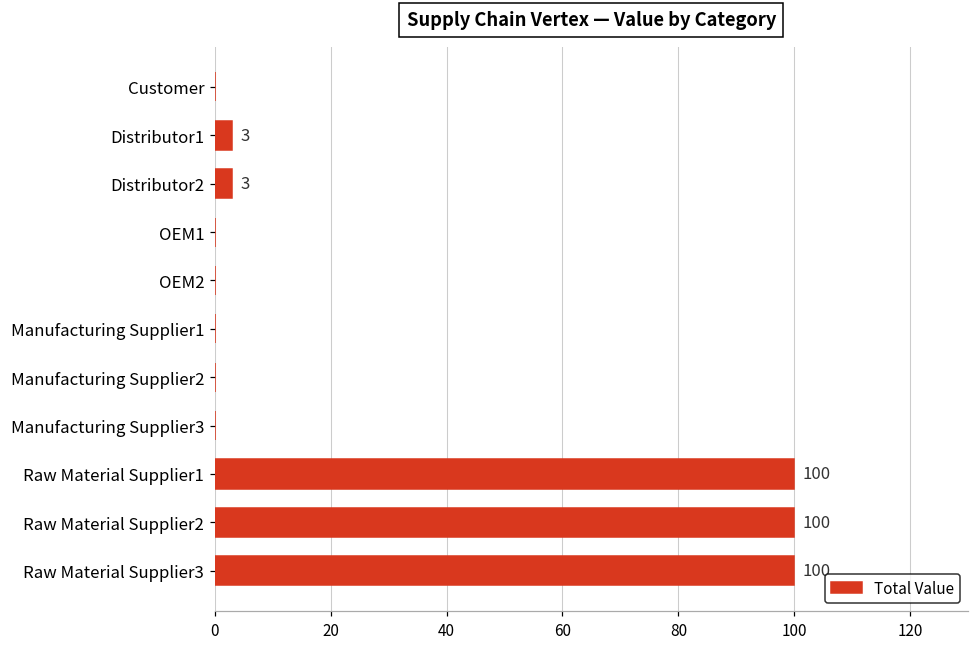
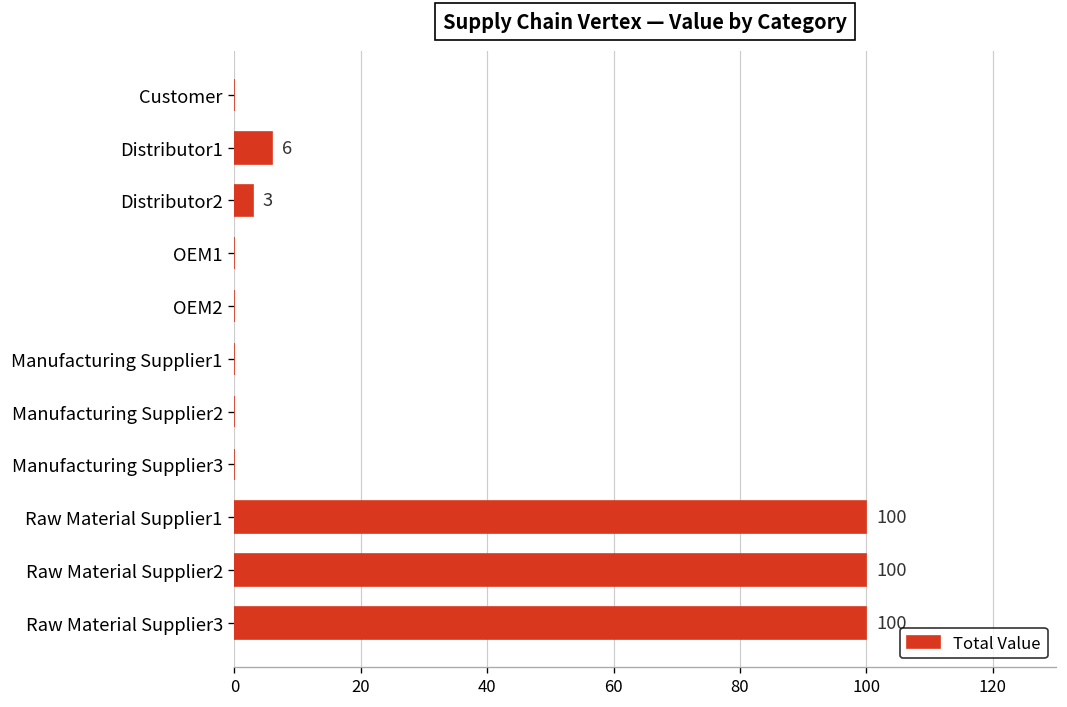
  {
-   "Distributor1": 3,
+   "Distributor1": 6,
    "Distributor2": 3,
    "Raw Material Supplier1": 100,
    "Raw Material Supplier2": 100
  }
